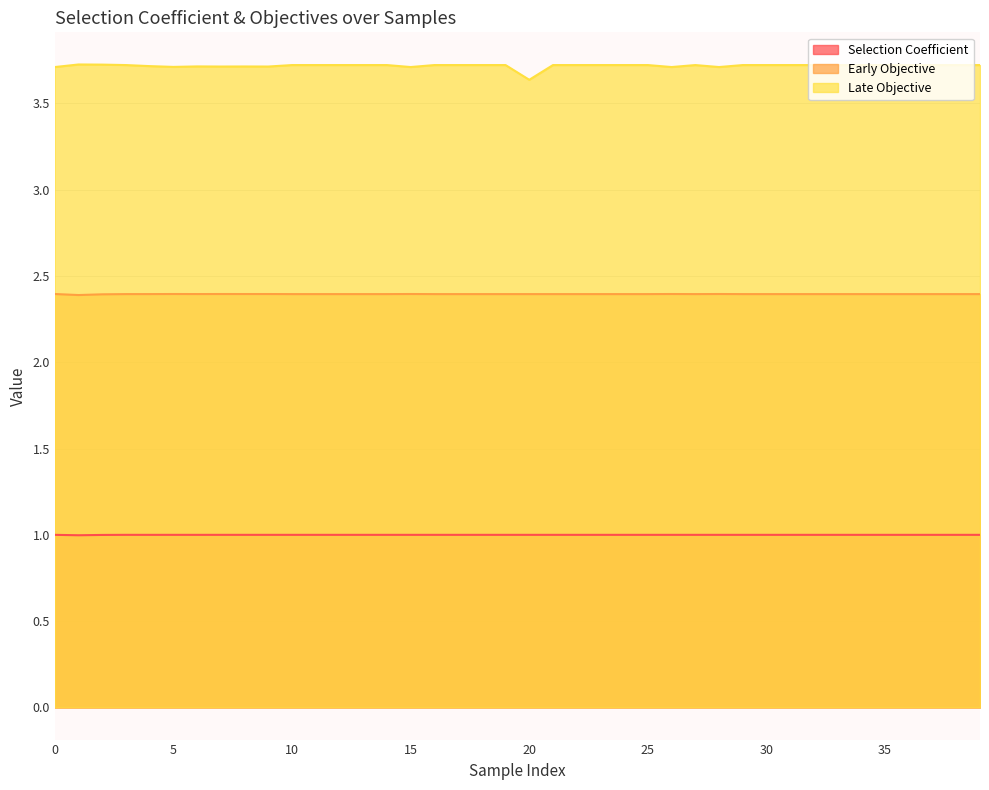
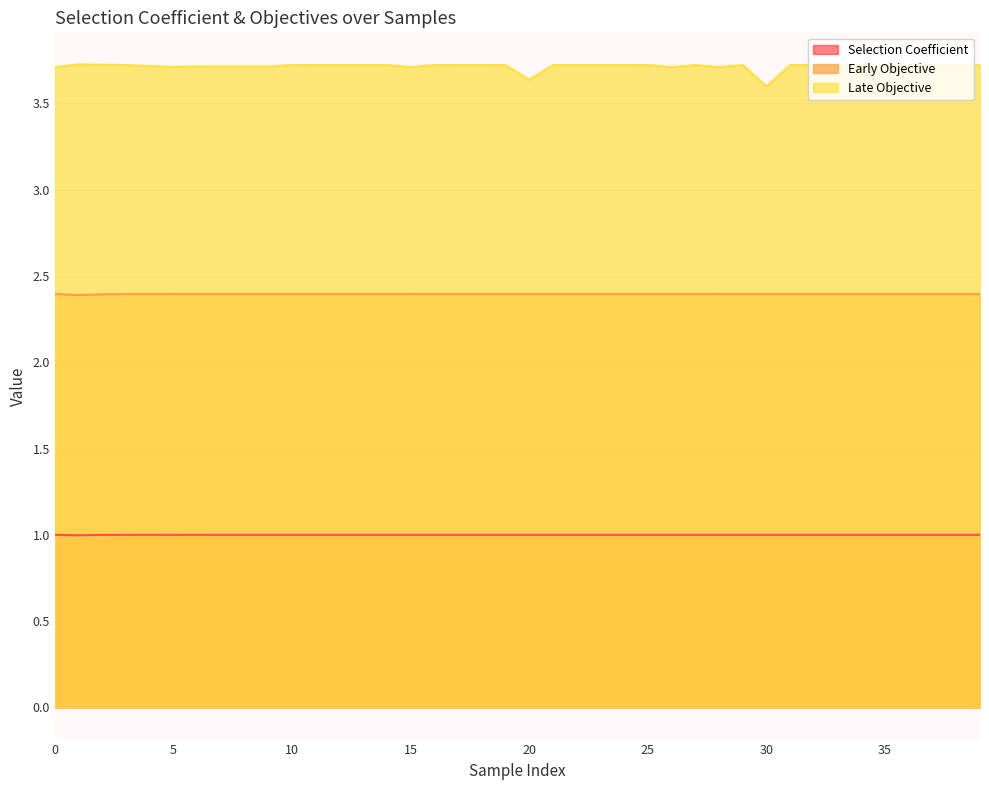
  {
    "Selection Coefficient": {
      "0": 1.00,
      "5": 1.00,
      "10": 1.00,
      "15": 1.00,
      "20": 1.00,
      "25": 1.00,
      "30": 1.00,
      "35": 1.00
    },
    "Early Objective": {
      "0": 2.40,
      "5": 2.40,
      "10": 2.39,
      "15": 2.40,
      "20": 2.39,
      "25": 2.39,
      "30": 2.39,
      "35": 2.39
    },
    "Late Objective": {
      "0": 3.71,
      "5": 3.71,
      "10": 3.72,
      "15": 3.71,
      "20": 3.64,
      "25": 3.72,
-     "30": 3.72
+     "30": 3.60
    }
  }
